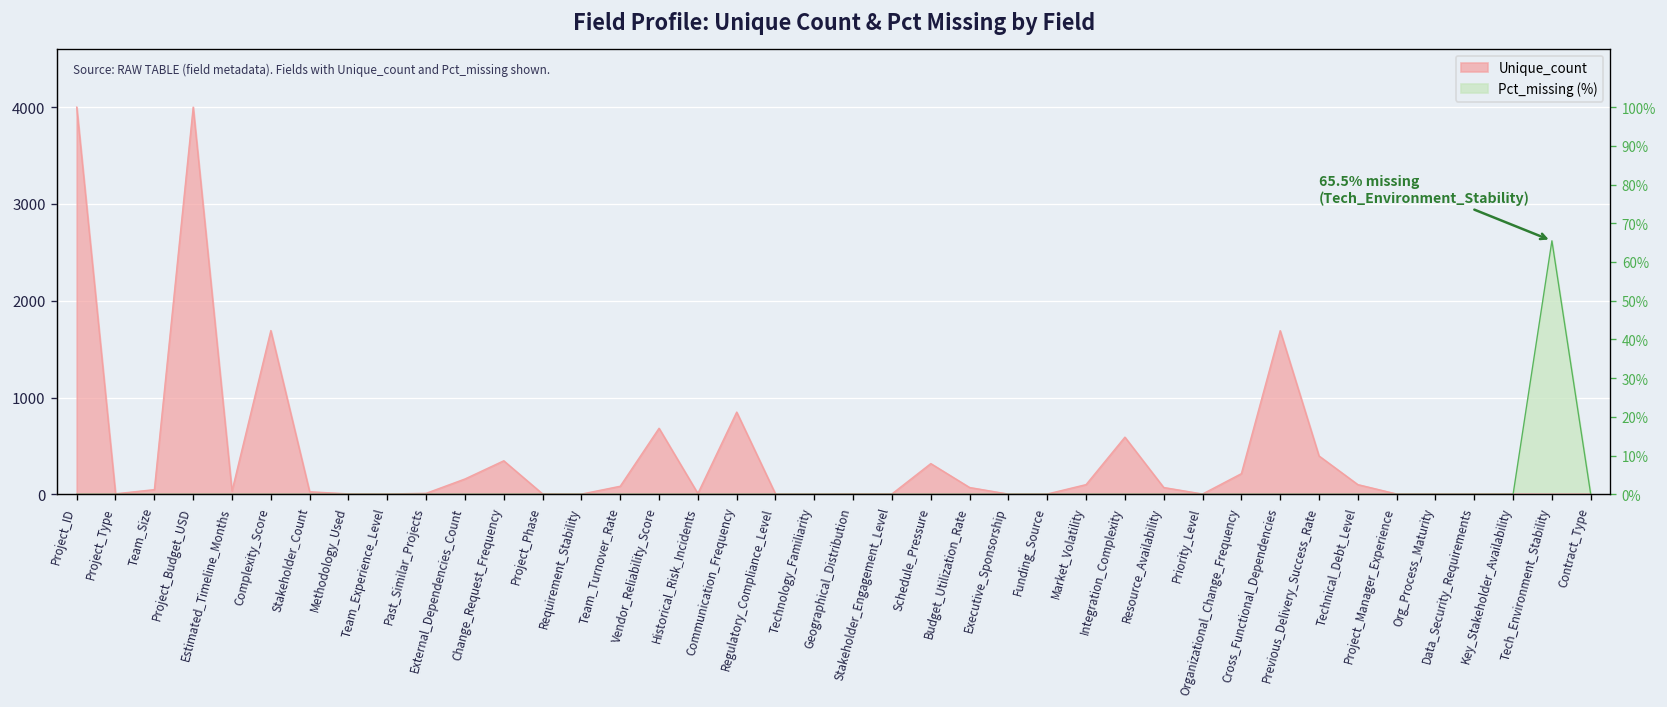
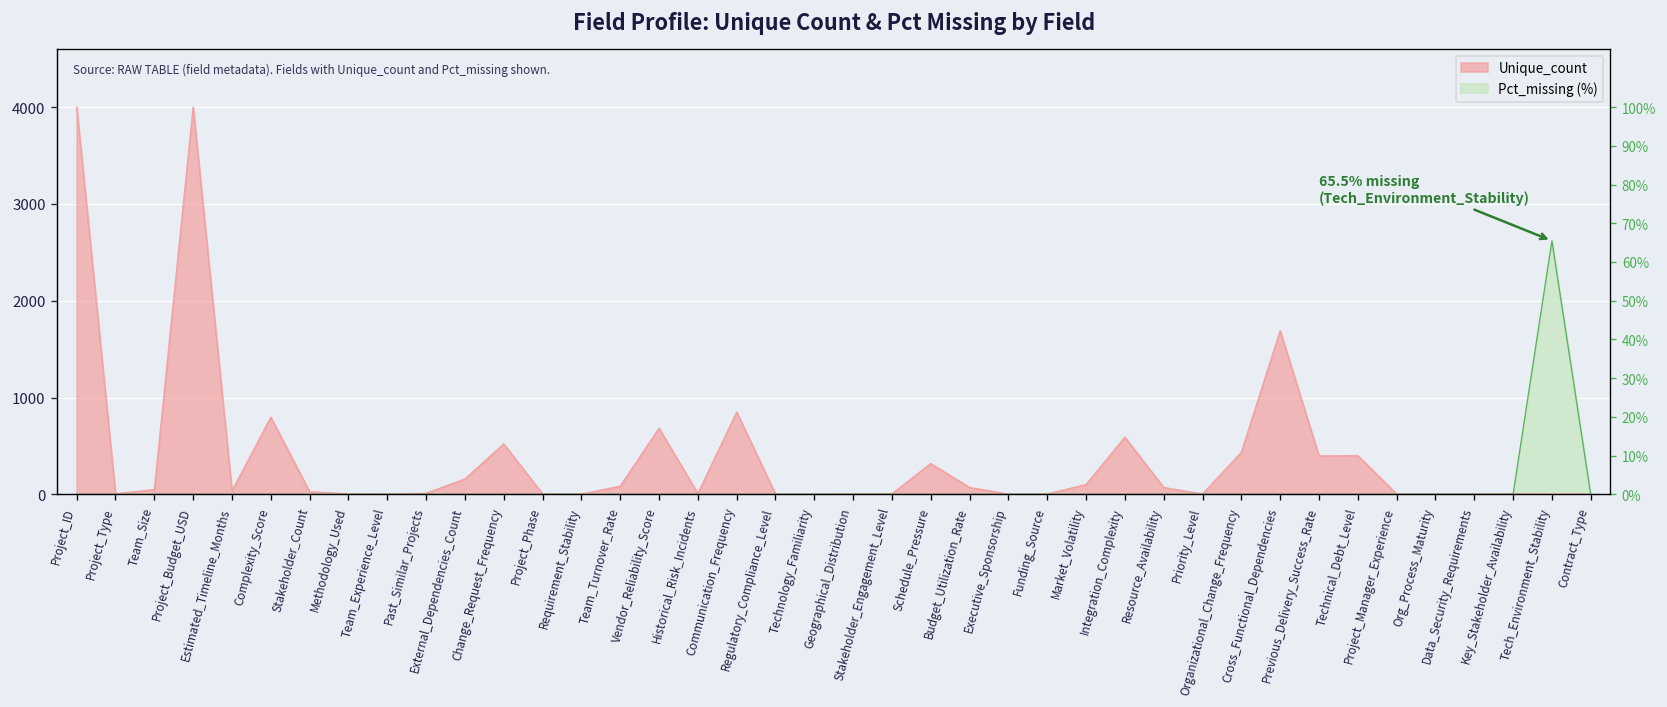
  {
    "Unique_count": {
      "Project_ID": 4000,
      "Team_Size": 0,
      "Project_Budget_USD": 4000,
      "Estimated_Timeline_Months": 0,
-     "Complexity_Score": 1700,
+     "Complexity_Score": 800,
      "External_Dependencies_Count": 200,
-     "Change_Request_Frequency": 300,
+     "Change_Request_Frequency": 500,
      "Team_Turnover_Rate": 100,
      "Vendor_Reliability_Score": 700,
      "Communication_Frequency": 900,
      "Schedule_Pressure": 300,
      "Budget_Utilization_Rate": 100,
      "Market_Volatility": 100,
      "Integration_Complexity": 600,
      "Resource_Availability": 100,
-     "Organizational_Change_Frequency": 200,
+     "Organizational_Change_Frequency": 400,
      "Cross_Functional_Dependencies": 1700,
      "Previous_Delivery_Success_Rate": 400,
-     "Technical_Debt_Level": 100,
+     "Technical_Debt_Level": 400,
      "Tech_Environment_Stability": 0
    },
    "Pct_missing (%)": {
      "Project_ID": 0,
      "Team_Size": 0,
      "Project_Budget_USD": 0,
      "Estimated_Timeline_Months": 0,
      "Complexity_Score": 0,
      "External_Dependencies_Count": 0,
      "Change_Request_Frequency": 0,
      "Team_Turnover_Rate": 0,
      "Vendor_Reliability_Score": 0,
      "Communication_Frequency": 0,
      "Schedule_Pressure": 0,
      "Budget_Utilization_Rate": 0,
      "Market_Volatility": 0,
      "Integration_Complexity": 0,
      "Resource_Availability": 0,
      "Organizational_Change_Frequency": 0,
      "Cross_Functional_Dependencies": 0,
      "Previous_Delivery_Success_Rate": 0,
      "Technical_Debt_Level": 0
    }
  }
